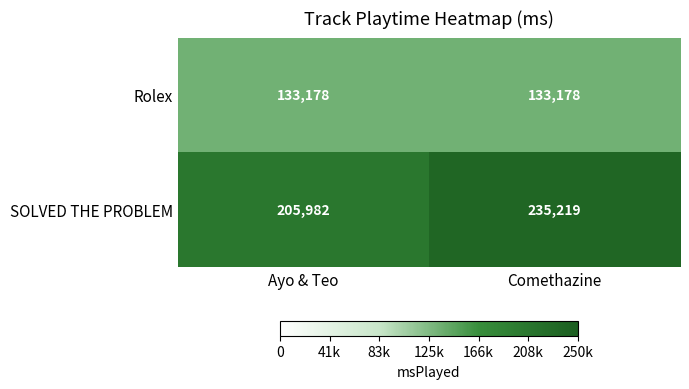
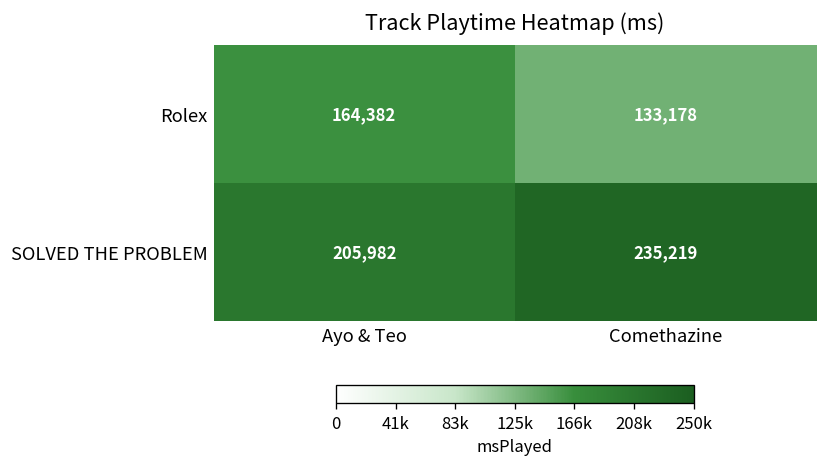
  {
    "Rolex": {
-     "Ayo & Teo": "133,178",
+     "Ayo & Teo": "164,382",
      "Comethazine": "133,178"
    },
    "SOLVED THE PROBLEM": {
      "Ayo & Teo": "205,982",
      "Comethazine": "235,219"
    }
  }
